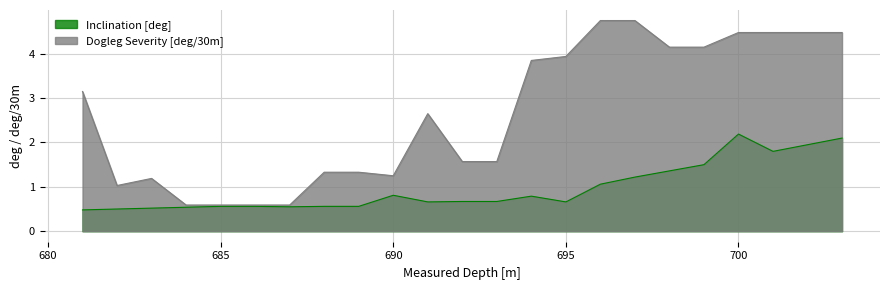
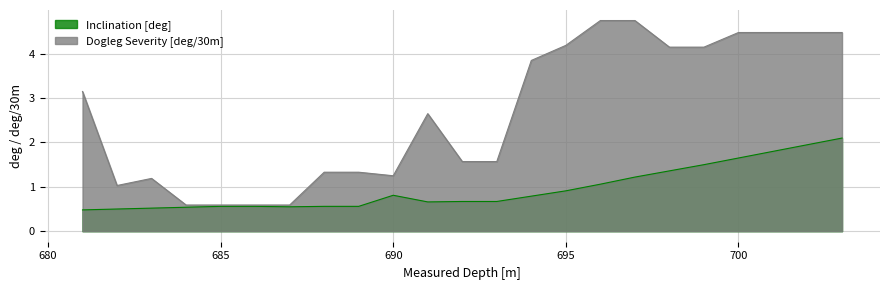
  {
    "Inclination [deg]": {
      "690": 0.8,
-     "695": 0.7,
-     "700": 2.2
+     "695": 0.9,
+     "700": 1.7
    },
    "Dogleg Severity [deg/30m]": {
      "690": 1.3,
-     "695": 3.9,
+     "695": 4.2,
      "700": 4.5
    }
  }
